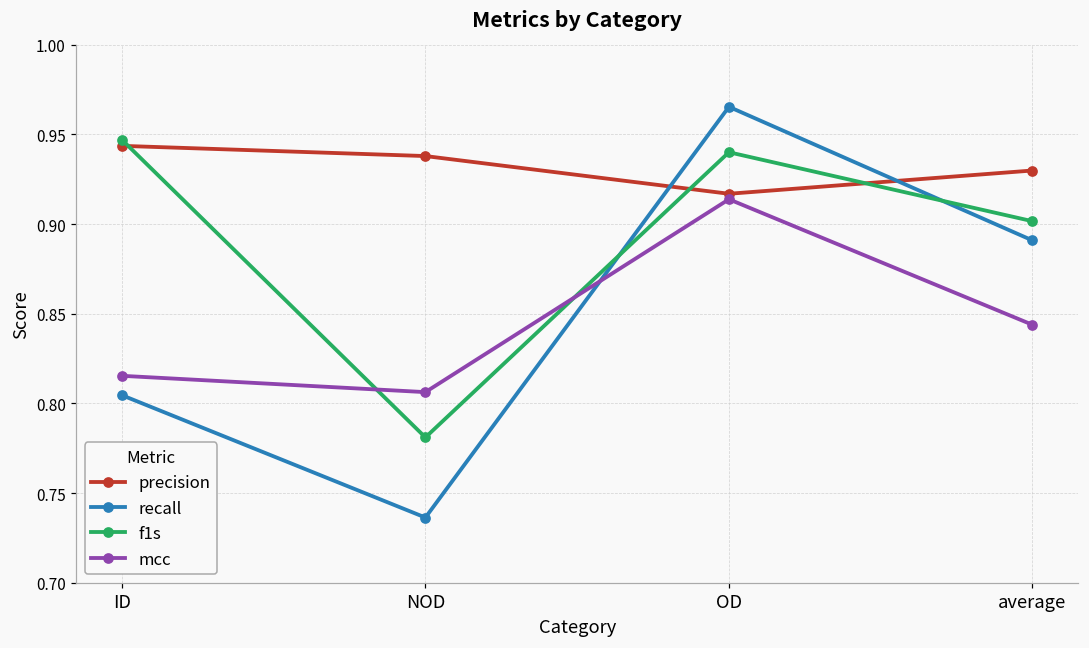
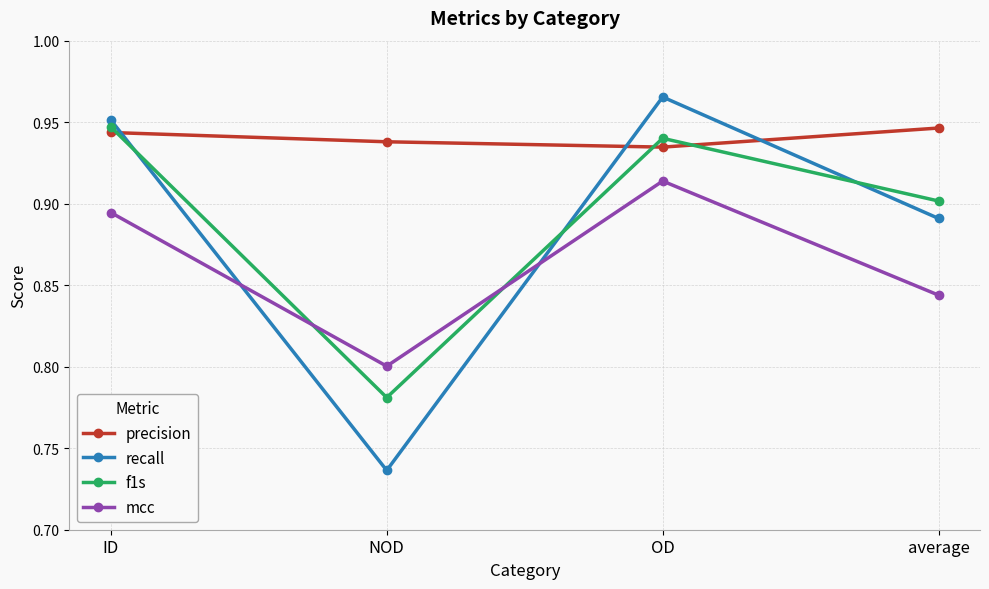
  {
    "precision": {
      "ID": 0.944,
      "NOD": 0.938,
-     "OD": 0.917,
-     "average": 0.930
+     "OD": 0.935,
+     "average": 0.946
    },
    "recall": {
-     "ID": 0.805,
+     "ID": 0.951,
      "NOD": 0.736,
      "OD": 0.965,
      "average": 0.891
    },
    "f1s": {
      "ID": 0.947,
      "NOD": 0.781,
      "OD": 0.940,
      "average": 0.902
    },
    "mcc": {
-     "ID": 0.815,
-     "NOD": 0.806,
+     "ID": 0.895,
+     "NOD": 0.800,
      "OD": 0.914,
      "average": 0.844
    }
  }
